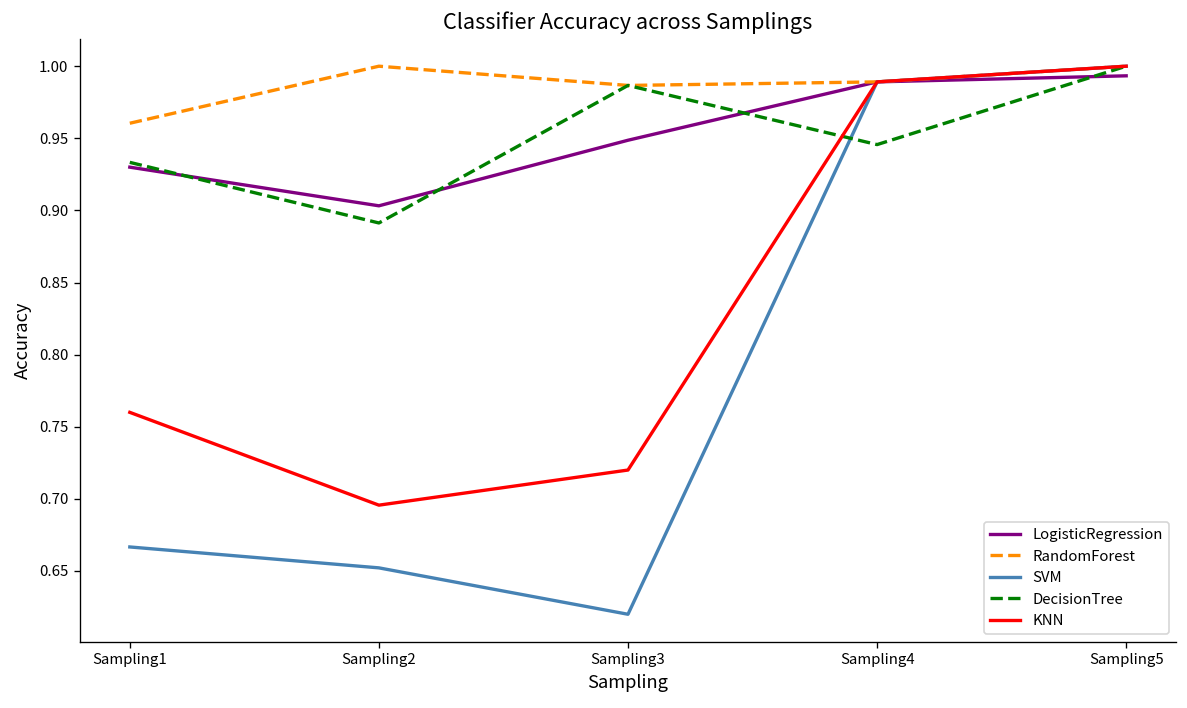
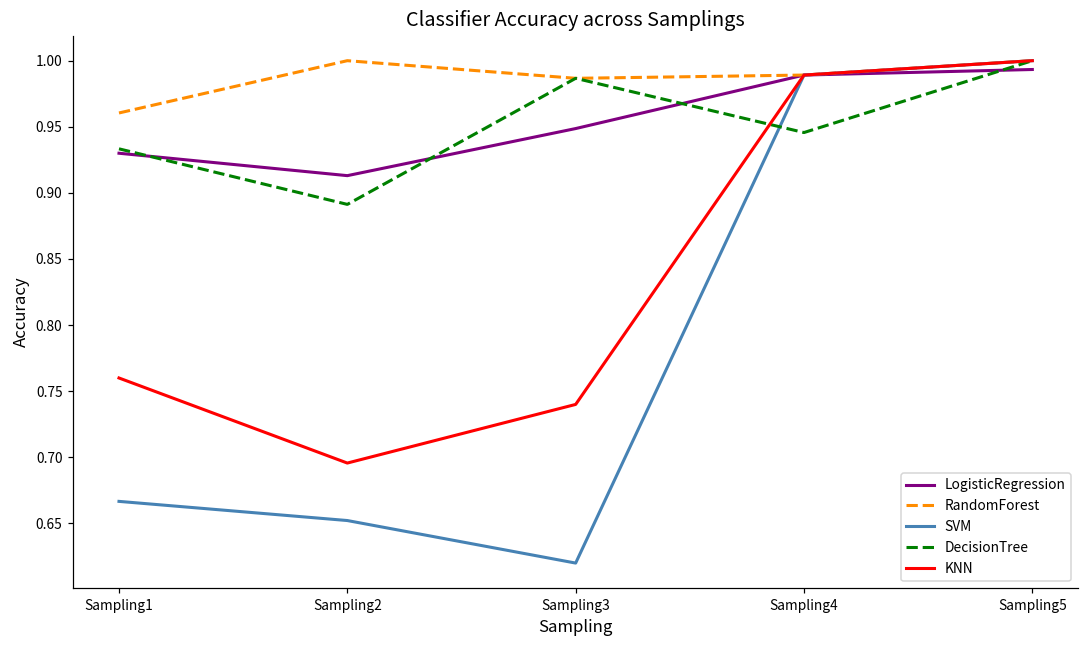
  {
    "LogisticRegression": {
      "Sampling1": 0.930,
-     "Sampling2": 0.903,
+     "Sampling2": 0.913,
      "Sampling3": 0.949,
      "Sampling5": 0.993
    },
    "RandomForest": {
      "Sampling1": 0.960,
      "Sampling2": 1.000
    },
    "SVM": {
      "Sampling1": 0.667,
      "Sampling2": 0.652,
      "Sampling3": 0.620
    },
    "DecisionTree": {
      "Sampling1": 0.933,
      "Sampling2": 0.891,
      "Sampling4": 0.946
    },
    "KNN": {
      "Sampling1": 0.76,
      "Sampling2": 0.696,
-     "Sampling3": 0.72
+     "Sampling3": 0.74
    }
  }
